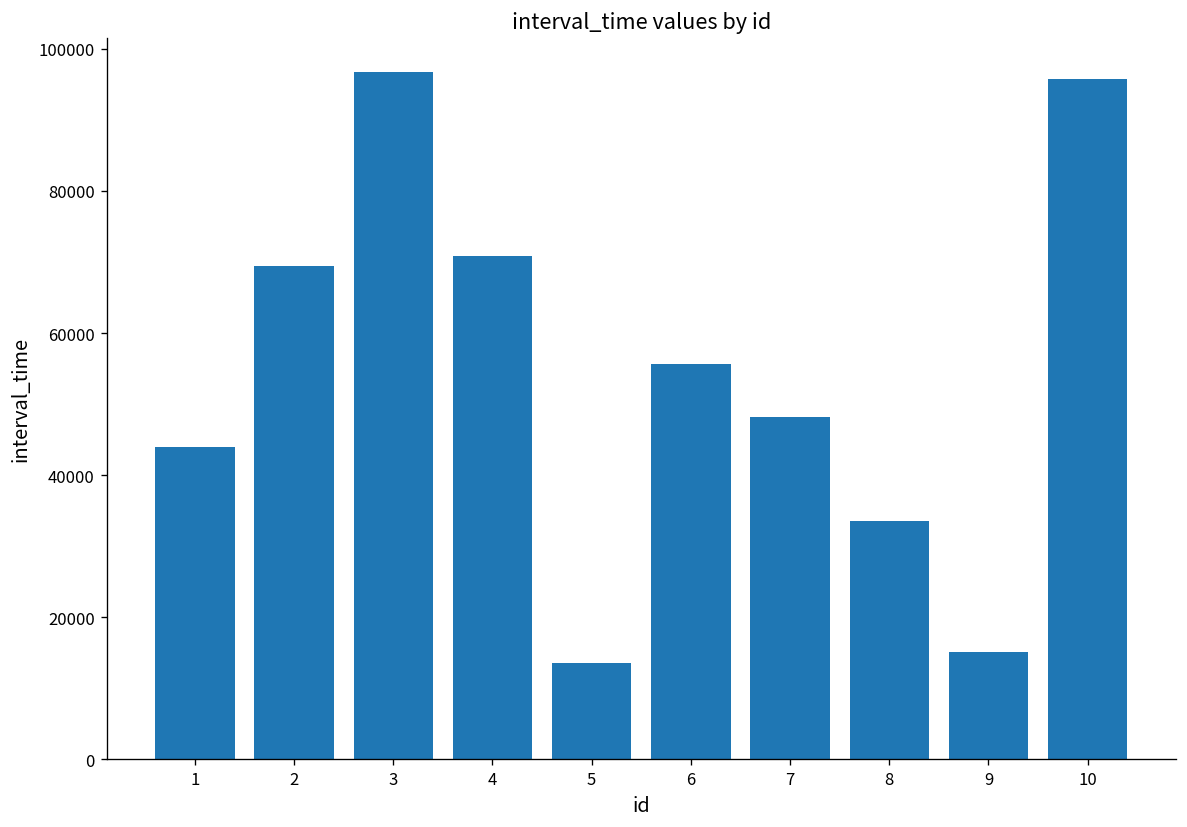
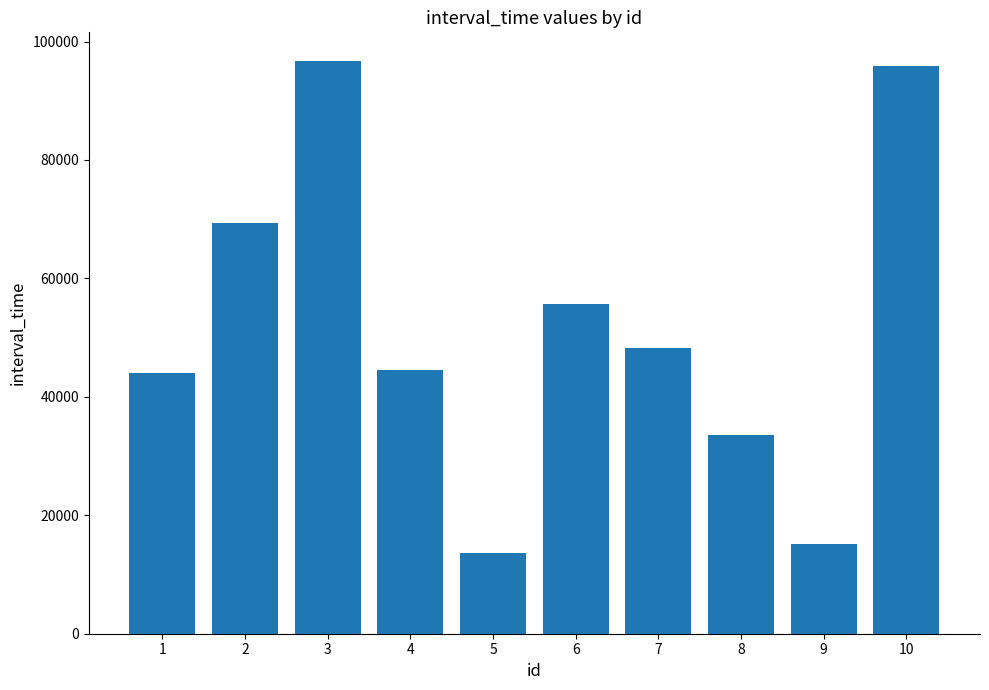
  {
    "1": 44000,
    "2": 69000,
    "3": 97000,
-   "4": 71000,
+   "4": 45000,
    "5": 14000,
    "6": 56000,
    "7": 48000,
    "8": 34000,
    "9": 15000,
    "10": 96000
  }
